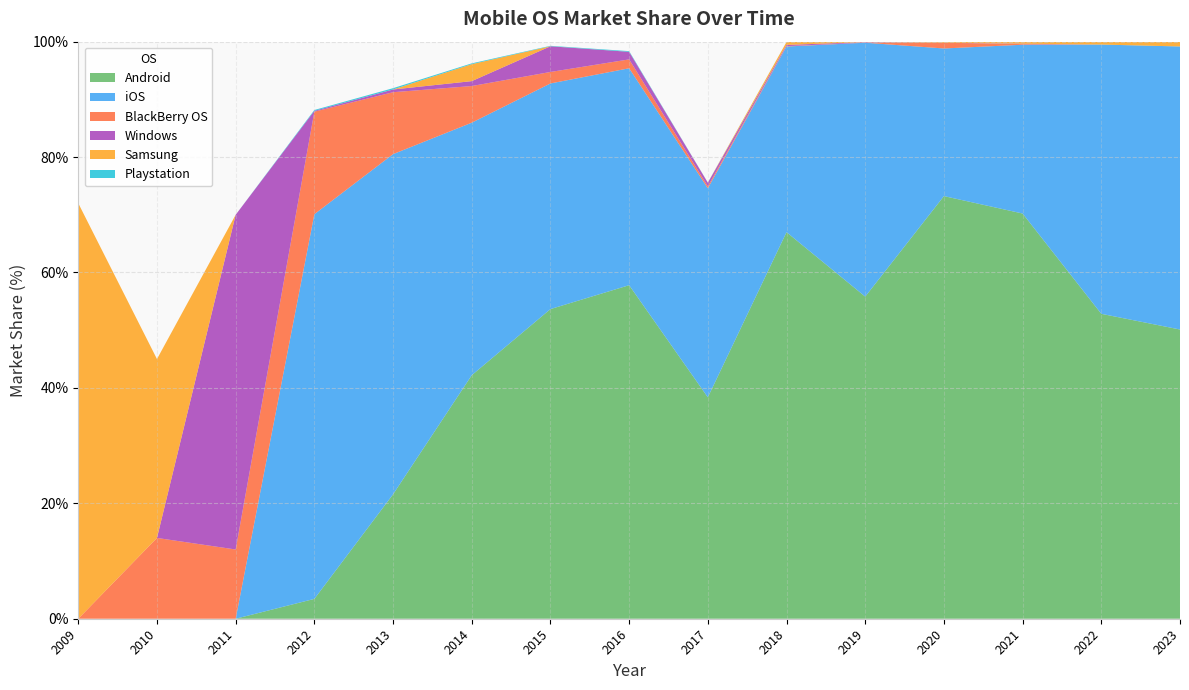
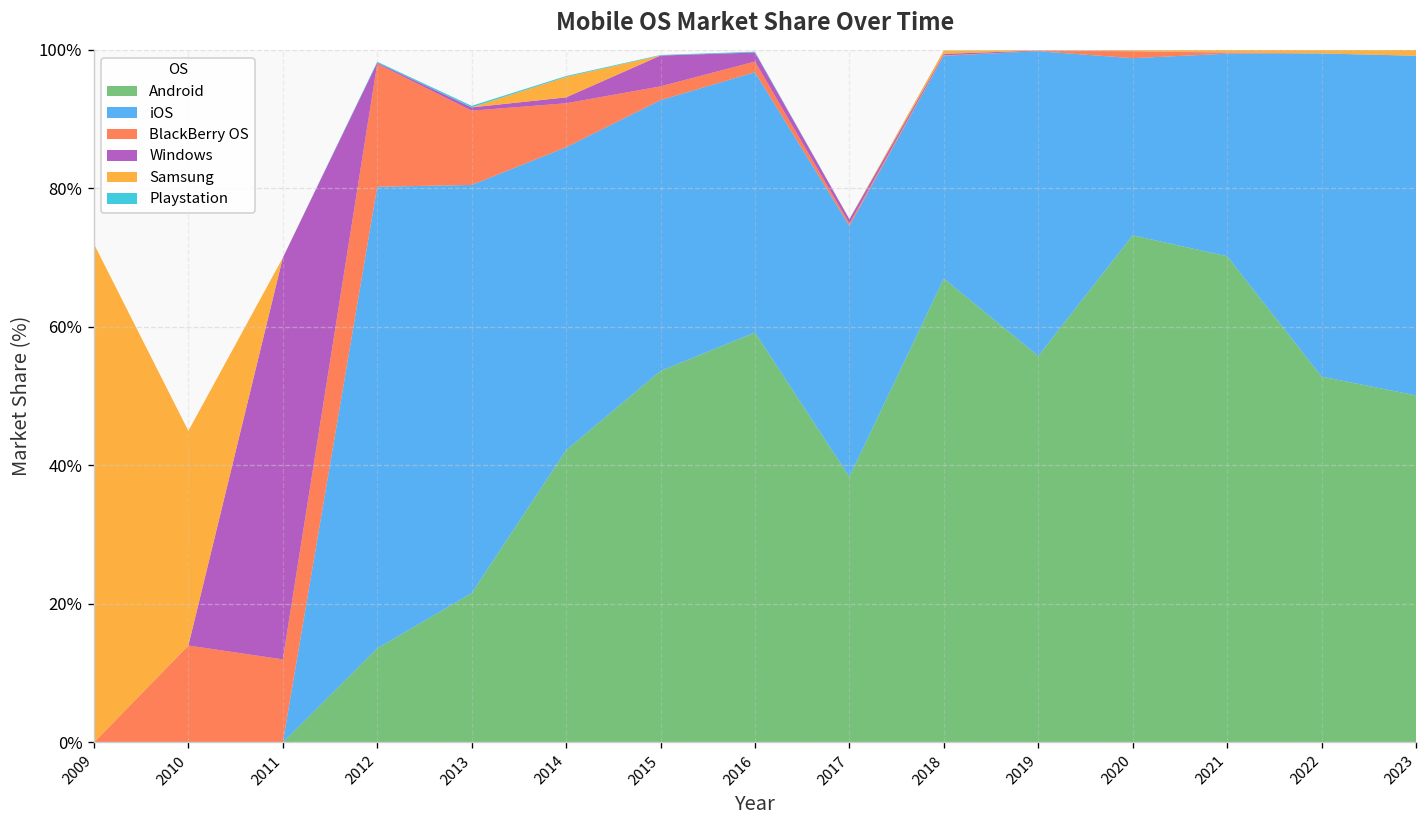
  {
    "Android": {
-     "2012": "3%",
+     "2012": "14%",
      "2013": "22%",
      "2014": "42%",
      "2015": "54%",
-     "2016": "58%",
+     "2016": "59%",
      "2017": "38%",
      "2018": "67%",
      "2019": "56%",
      "2020": "73%",
      "2021": "70%",
      "2022": "53%",
      "2023": "50%"
    },
    "BlackBerry OS": {
      "2011": "12%",
      "2013": "11%",
      "2014": "6%",
      "2015": "2%",
      "2016": "2%"
    },
    "Windows": {
      "2014": "1%"
    }
  }
